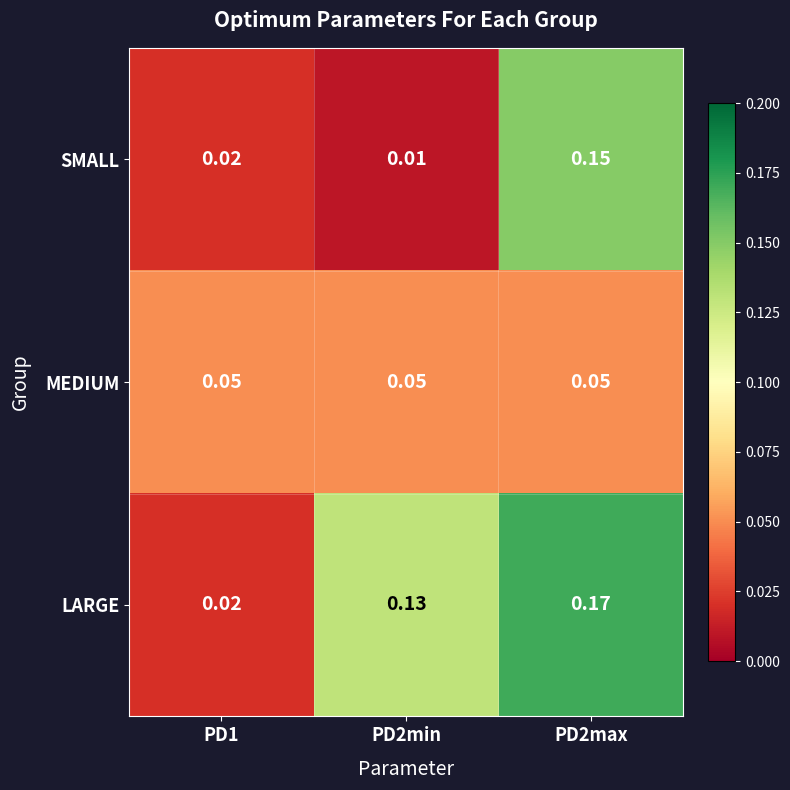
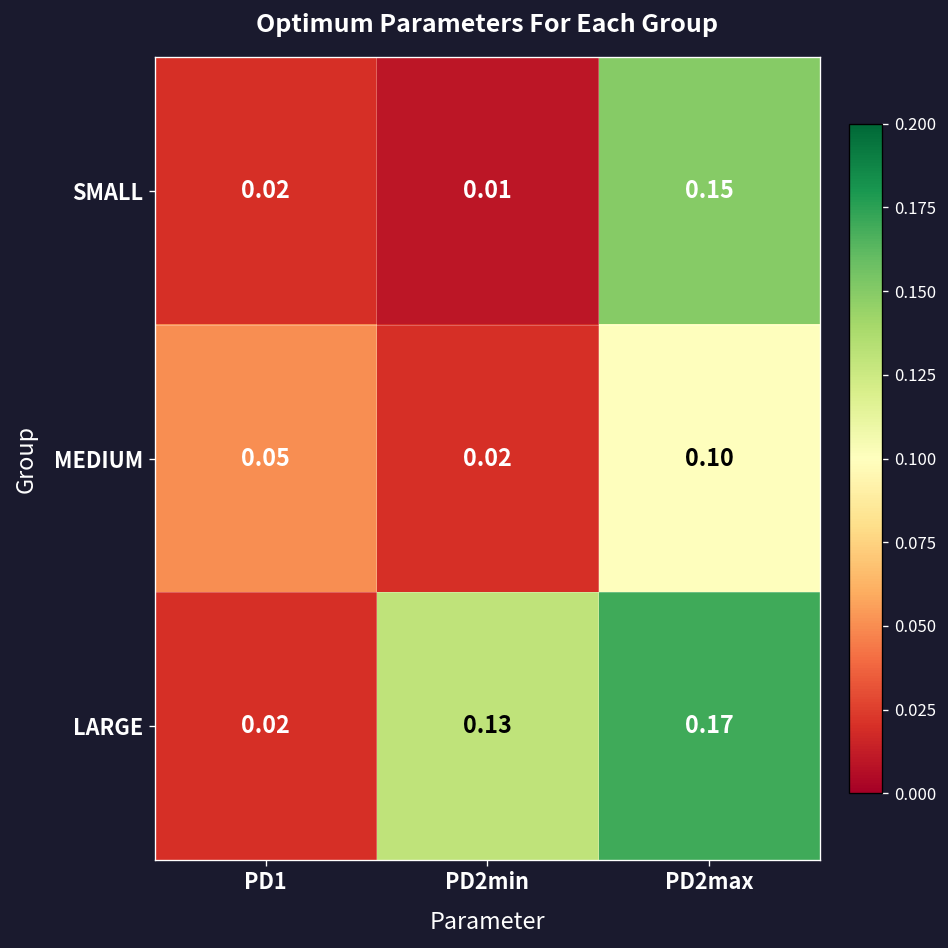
  {
    "SMALL": {
      "PD1": 0.02,
      "PD2min": 0.01,
      "PD2max": 0.15
    },
    "MEDIUM": {
      "PD1": 0.05,
-     "PD2min": 0.05,
-     "PD2max": 0.05
+     "PD2min": 0.02,
+     "PD2max": 0.10
    },
    "LARGE": {
      "PD1": 0.02,
      "PD2min": 0.13,
      "PD2max": 0.17
    }
  }
